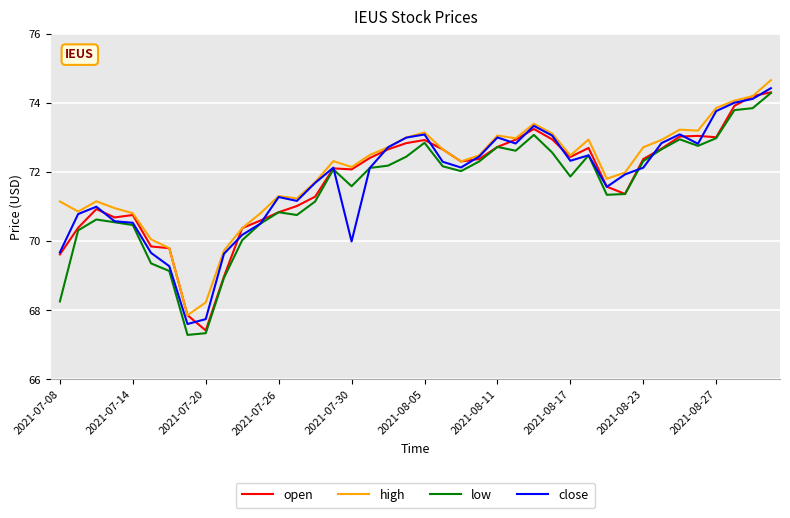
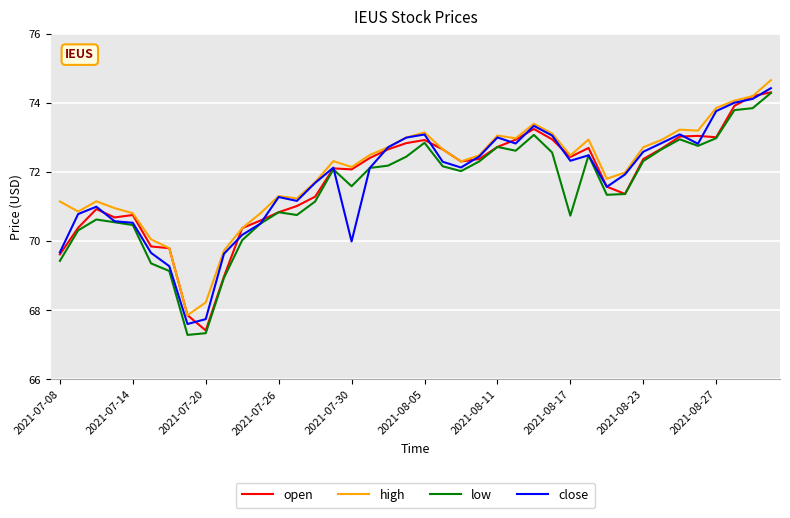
  {
    "open": {
      "2021-07-20": 67.4,
      "2021-08-05": 72.9
    },
    "high": {
      "2021-07-08": 71.2,
      "2021-07-20": 68.2,
      "2021-08-23": 72.7,
      "2021-08-27": 73.9
    },
    "low": {
-     "2021-07-08": 68.3,
+     "2021-07-08": 69.4,
      "2021-07-20": 67.3,
      "2021-07-30": 71.6,
      "2021-08-05": 72.9,
-     "2021-08-17": 71.9
+     "2021-08-17": 70.7
    },
    "close": {
      "2021-07-20": 67.7,
      "2021-07-30": 70.0,
      "2021-08-17": 72.3,
-     "2021-08-23": 72.1,
+     "2021-08-23": 72.6,
      "2021-08-27": 73.8
    }
  }
